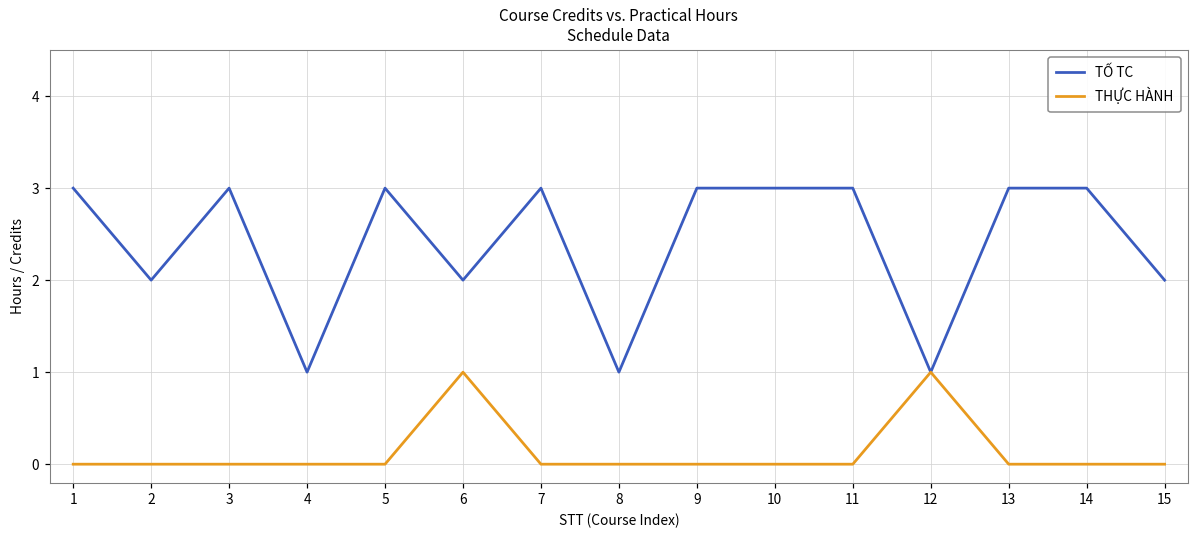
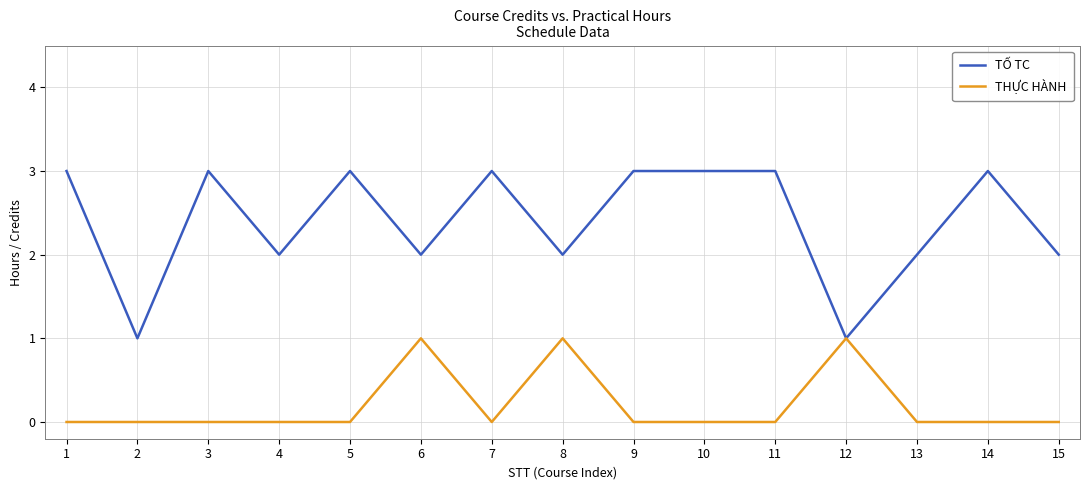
  {
    "TỐ TC": {
      "1": 3,
-     "2": 2,
+     "2": 1,
      "3": 3,
-     "4": 1,
+     "4": 2,
      "5": 3,
      "6": 2,
      "7": 3,
-     "8": 1,
+     "8": 2,
      "9": 3,
      "10": 3,
      "11": 3,
-     "13": 3,
+     "13": 2,
      "14": 3,
      "15": 2
    },
    "THỰC HÀNH": {
      "1": 0,
      "2": 0,
      "3": 0,
      "4": 0,
      "5": 0,
      "6": 1,
      "7": 0,
-     "8": 0,
+     "8": 1,
      "9": 0,
      "10": 0,
      "11": 0,
      "13": 0,
      "14": 0,
      "15": 0
    }
  }
